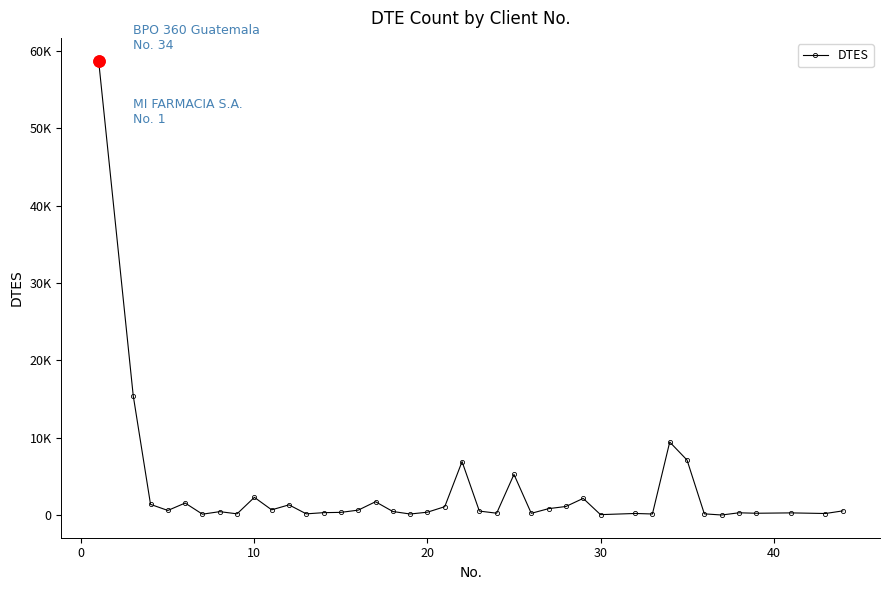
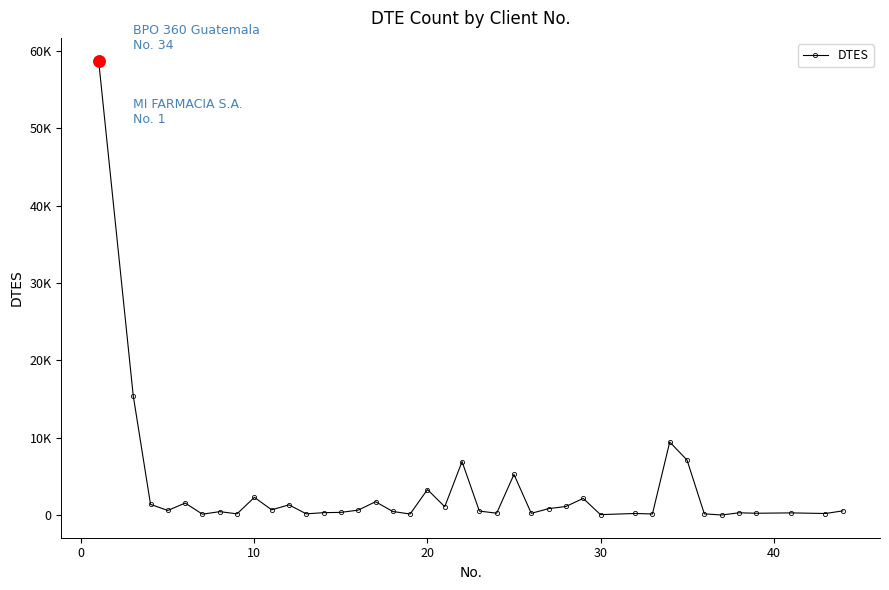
  {
    "DTES": {
      "10": 2000,
-     "20": 0,
+     "20": 3000,
      "30": 0
    }
  }
